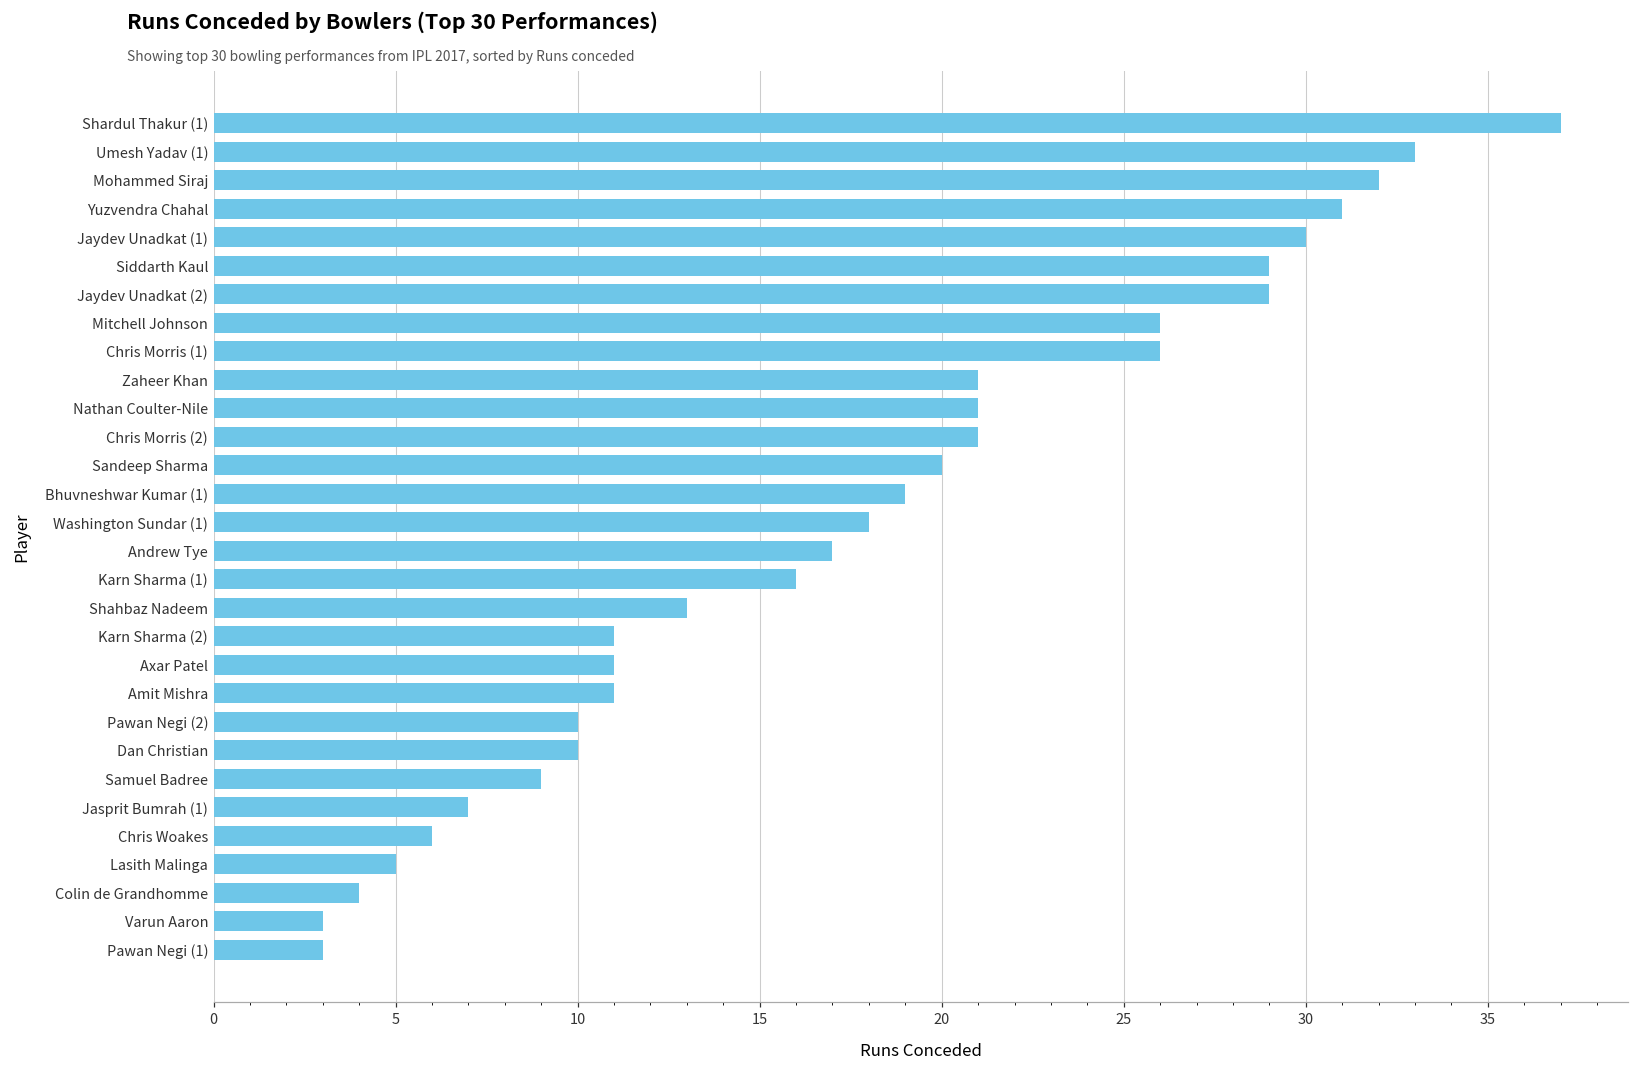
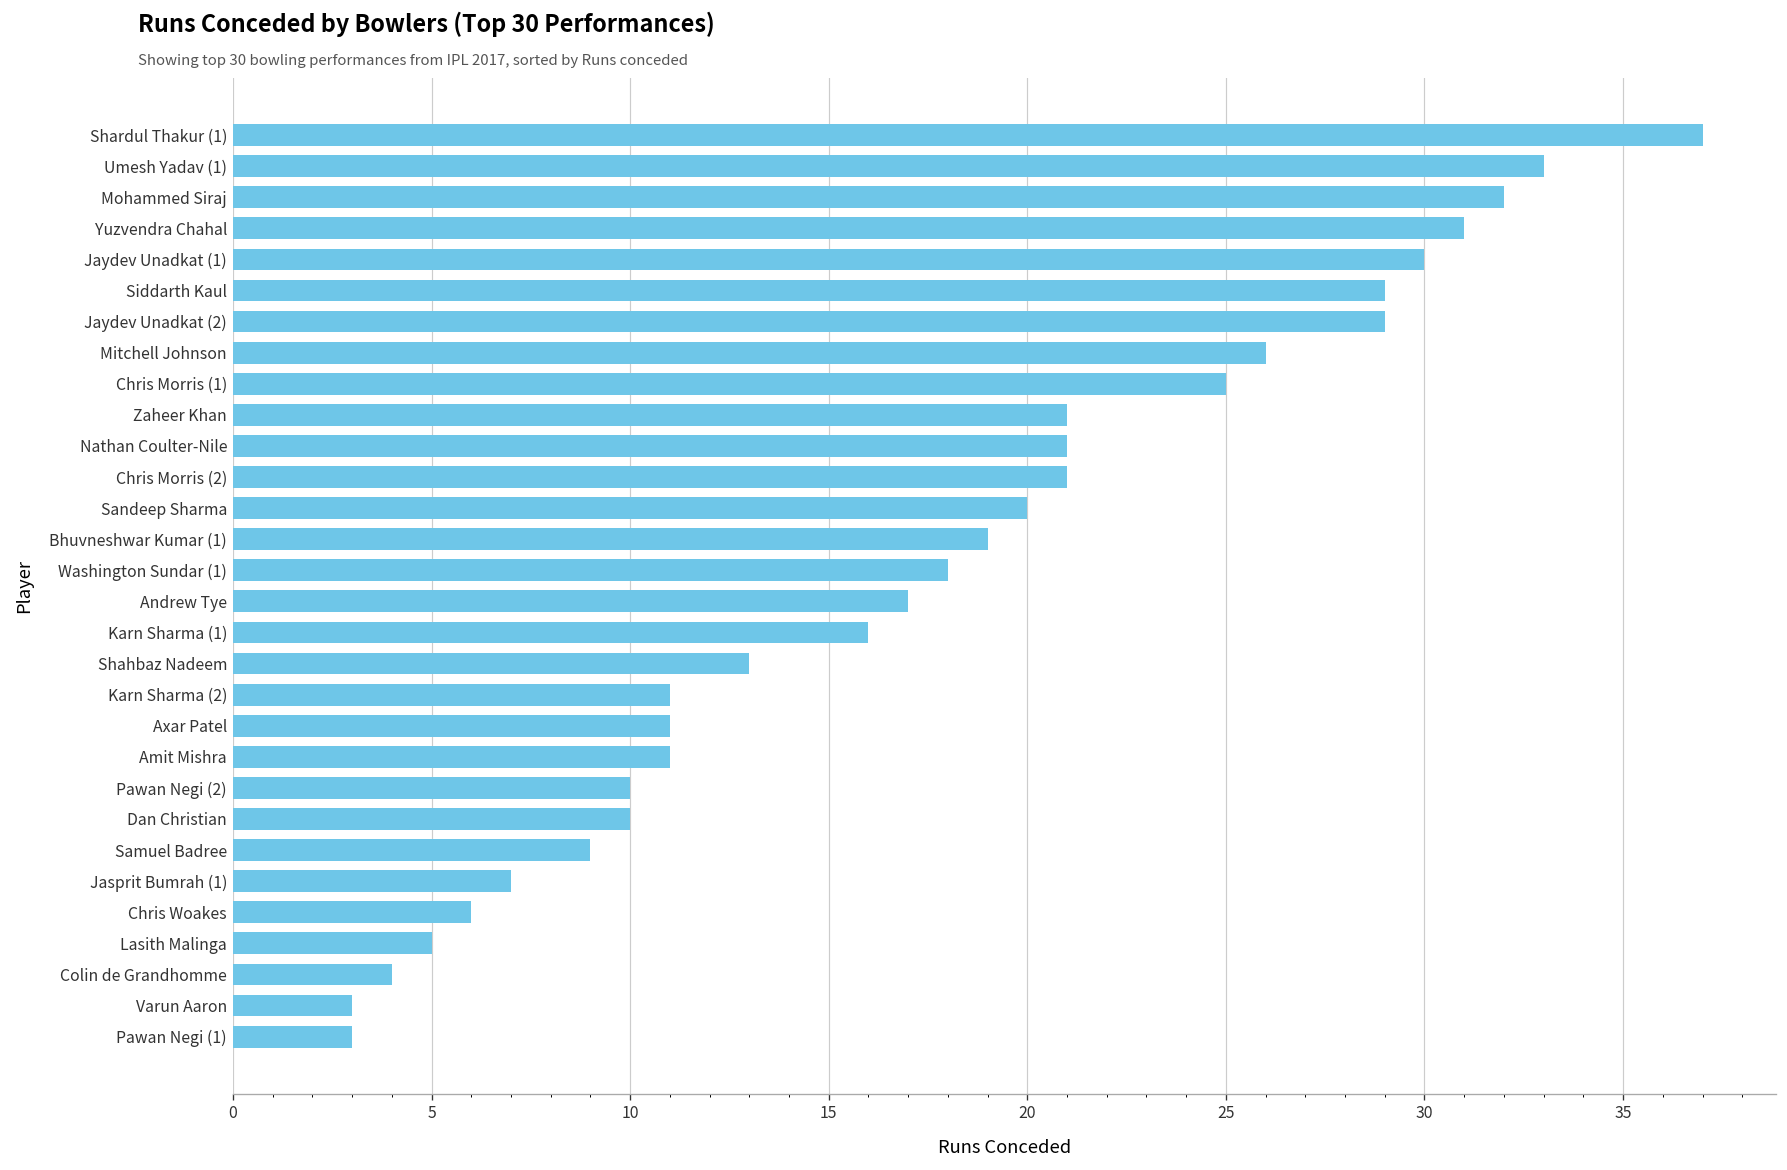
  {
    "Shardul Thakur (1)": 37,
    "Umesh Yadav (1)": 33,
    "Mohammed Siraj": 32,
    "Yuzvendra Chahal": 31,
    "Jaydev Unadkat (1)": 30,
    "Siddarth Kaul": 29,
    "Jaydev Unadkat (2)": 29,
    "Mitchell Johnson": 26,
-   "Chris Morris (1)": 26,
+   "Chris Morris (1)": 25,
    "Zaheer Khan": 21,
    "Nathan Coulter-Nile": 21,
    "Chris Morris (2)": 21,
    "Sandeep Sharma": 20,
    "Bhuvneshwar Kumar (1)": 19,
    "Washington Sundar (1)": 18,
    "Andrew Tye": 17,
    "Karn Sharma (1)": 16,
    "Shahbaz Nadeem": 13,
    "Karn Sharma (2)": 11,
    "Axar Patel": 11,
    "Amit Mishra": 11,
    "Pawan Negi (2)": 10,
    "Dan Christian": 10,
    "Samuel Badree": 9,
    "Jasprit Bumrah (1)": 7,
    "Chris Woakes": 6,
    "Lasith Malinga": 5,
    "Colin de Grandhomme": 4,
    "Varun Aaron": 3,
    "Pawan Negi (1)": 3
  }
